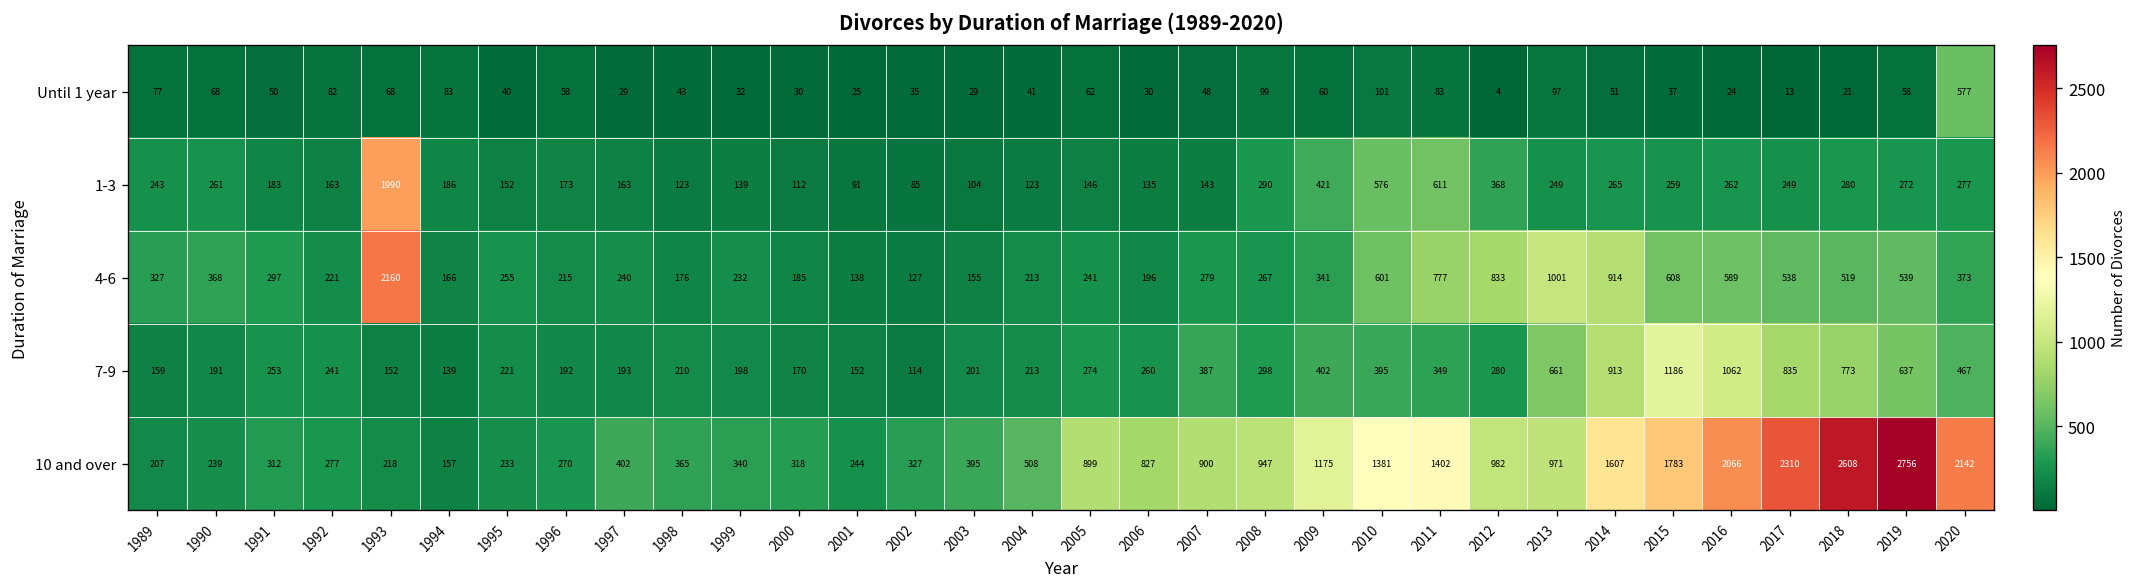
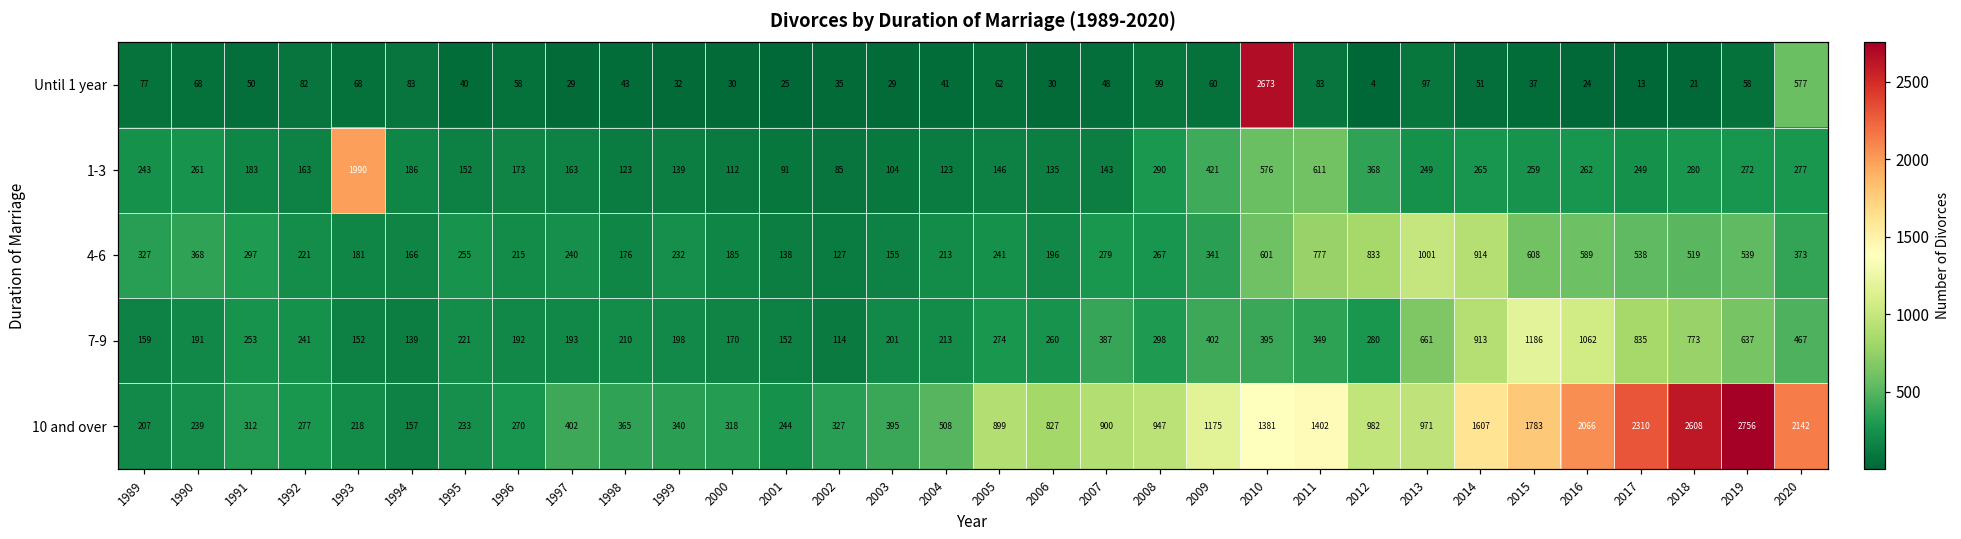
  {
    "Until 1 year": {
      "1989": 77,
      "1990": 68,
      "1991": 50,
      "1992": 82,
      "1993": 68,
      "1994": 83,
      "1995": 40,
      "1996": 58,
      "1997": 29,
      "1998": 43,
      "1999": 32,
      "2000": 30,
      "2001": 25,
      "2002": 35,
      "2003": 29,
      "2004": 41,
      "2005": 62,
      "2006": 30,
      "2007": 48,
      "2008": 99,
      "2009": 60,
-     "2010": 101,
+     "2010": 2673,
      "2011": 83,
      "2012": 4,
      "2013": 97,
      "2014": 51,
      "2015": 37,
      "2016": 24,
      "2017": 13,
      "2018": 21,
      "2019": 58,
      "2020": 577
    },
    "1-3": {
      "1989": 243,
      "1990": 261,
      "1991": 183,
      "1992": 163,
      "1993": 1990,
      "1994": 186,
      "1995": 152,
      "1996": 173,
      "1997": 163,
      "1998": 123,
      "1999": 139,
      "2000": 112,
      "2001": 91,
      "2002": 85,
      "2003": 104,
      "2004": 123,
      "2005": 146,
      "2006": 135,
      "2007": 143,
      "2008": 290,
      "2009": 421,
      "2010": 576,
      "2011": 611,
      "2012": 368,
      "2013": 249,
      "2014": 265,
      "2015": 259,
      "2016": 262,
      "2017": 249,
      "2018": 280,
      "2019": 272,
      "2020": 277
    },
    "4-6": {
      "1989": 327,
      "1990": 368,
      "1991": 297,
      "1992": 221,
-     "1993": 2160,
+     "1993": 181,
      "1994": 166,
      "1995": 255,
      "1996": 215,
      "1997": 240,
      "1998": 176,
      "1999": 232,
      "2000": 185,
      "2001": 138,
      "2002": 127,
      "2003": 155,
      "2004": 213,
      "2005": 241,
      "2006": 196,
      "2007": 279,
      "2008": 267,
      "2009": 341,
      "2010": 601,
      "2011": 777,
      "2012": 833,
      "2013": 1001,
      "2014": 914,
      "2015": 608,
      "2016": 589,
      "2017": 538,
      "2018": 519,
      "2019": 539,
      "2020": 373
    },
    "7-9": {
      "1989": 159,
      "1990": 191,
      "1991": 253,
      "1992": 241,
      "1993": 152,
      "1994": 139,
      "1995": 221,
      "1996": 192,
      "1997": 193,
      "1998": 210,
      "1999": 198,
      "2000": 170,
      "2001": 152,
      "2002": 114,
      "2003": 201,
      "2004": 213,
      "2005": 274,
      "2006": 260,
      "2007": 387,
      "2008": 298,
      "2009": 402,
      "2010": 395,
      "2011": 349,
      "2012": 280,
      "2013": 661,
      "2014": 913,
      "2015": 1186,
      "2016": 1062,
      "2017": 835,
      "2018": 773,
      "2019": 637,
      "2020": 467
    },
    "10 and over": {
      "1989": 207,
      "1990": 239,
      "1991": 312,
      "1992": 277,
      "1993": 218,
      "1994": 157,
      "1995": 233,
      "1996": 270,
      "1997": 402,
      "1998": 365,
      "1999": 340,
      "2000": 318,
      "2001": 244,
      "2002": 327,
      "2003": 395,
      "2004": 508,
      "2005": 899,
      "2006": 827,
      "2007": 900,
      "2008": 947,
      "2009": 1175,
      "2010": 1381,
      "2011": 1402,
      "2012": 982,
      "2013": 971,
      "2014": 1607,
      "2015": 1783,
      "2016": 2066,
      "2017": 2310,
      "2018": 2608,
      "2019": 2756,
      "2020": 2142
    }
  }
